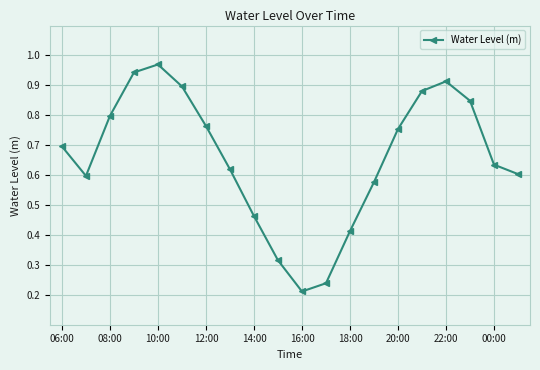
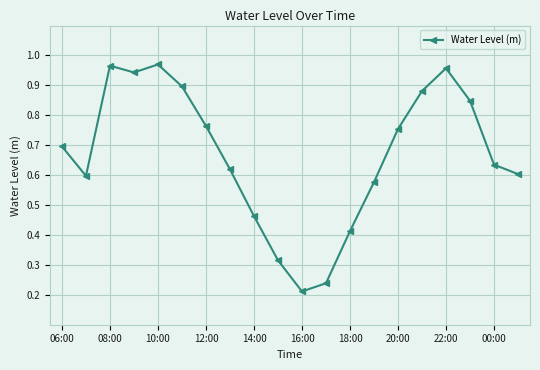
  {
    "06:00": 0.70,
-   "08:00": 0.80,
+   "08:00": 0.97,
    "10:00": 0.97,
    "12:00": 0.76,
    "14:00": 0.46,
    "16:00": 0.21,
    "18:00": 0.41,
    "20:00": 0.75,
-   "22:00": 0.91,
+   "22:00": 0.96,
    "00:00": 0.64
  }
